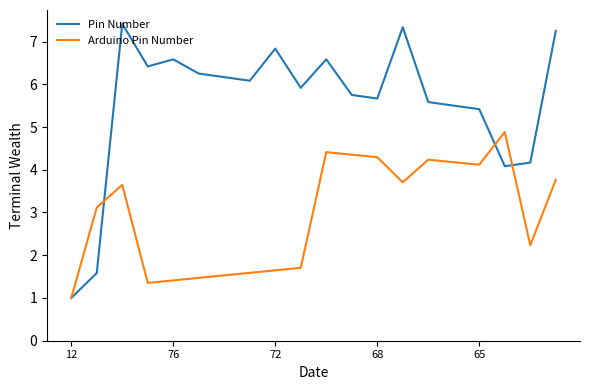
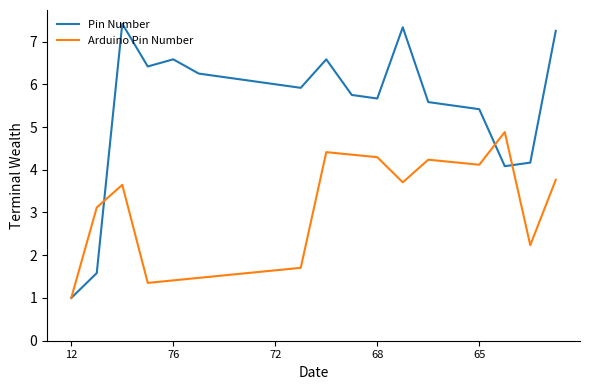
  {
    "Pin Number": {
      "76": 6.6,
-     "72": 6.8,
+     "72": 6.0,
      "68": 5.7,
      "65": 5.4
    },
    "Arduino Pin Number": {
      "76": 1.4,
      "72": 1.6,
      "68": 4.3,
      "65": 4.1
    }
  }
